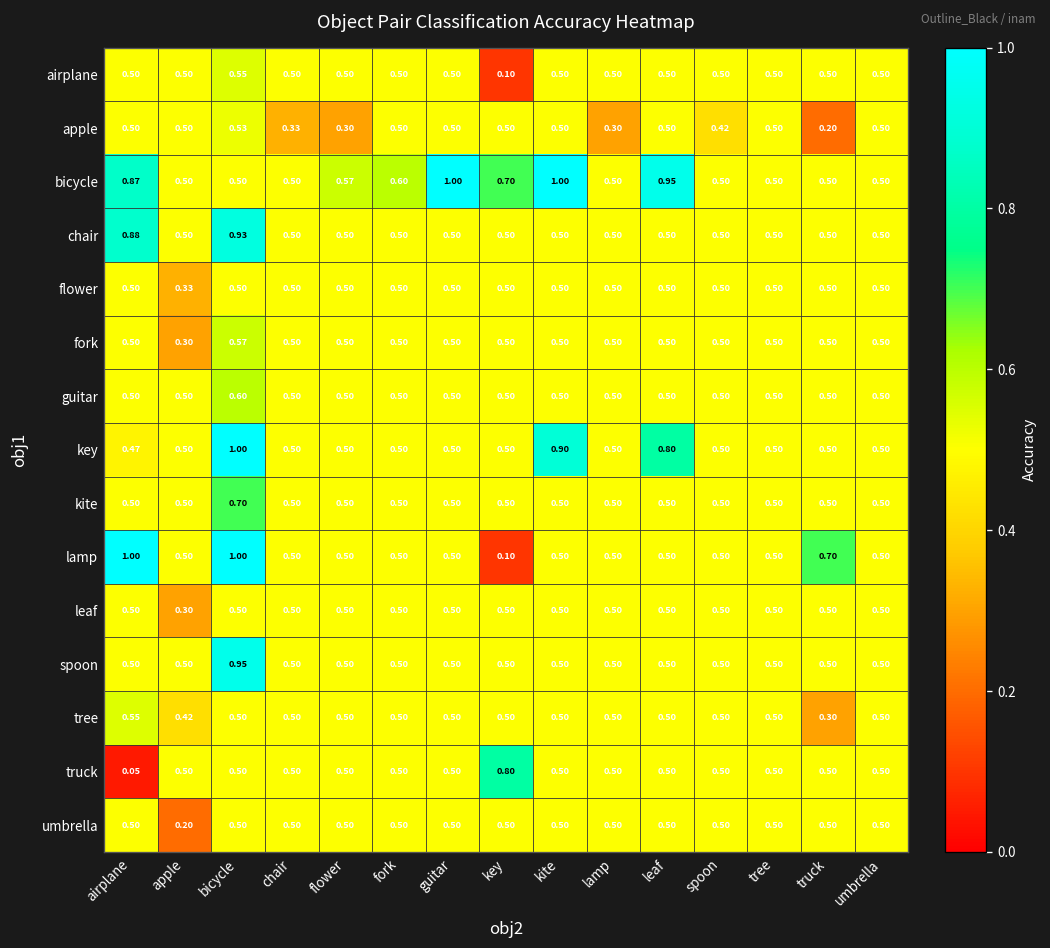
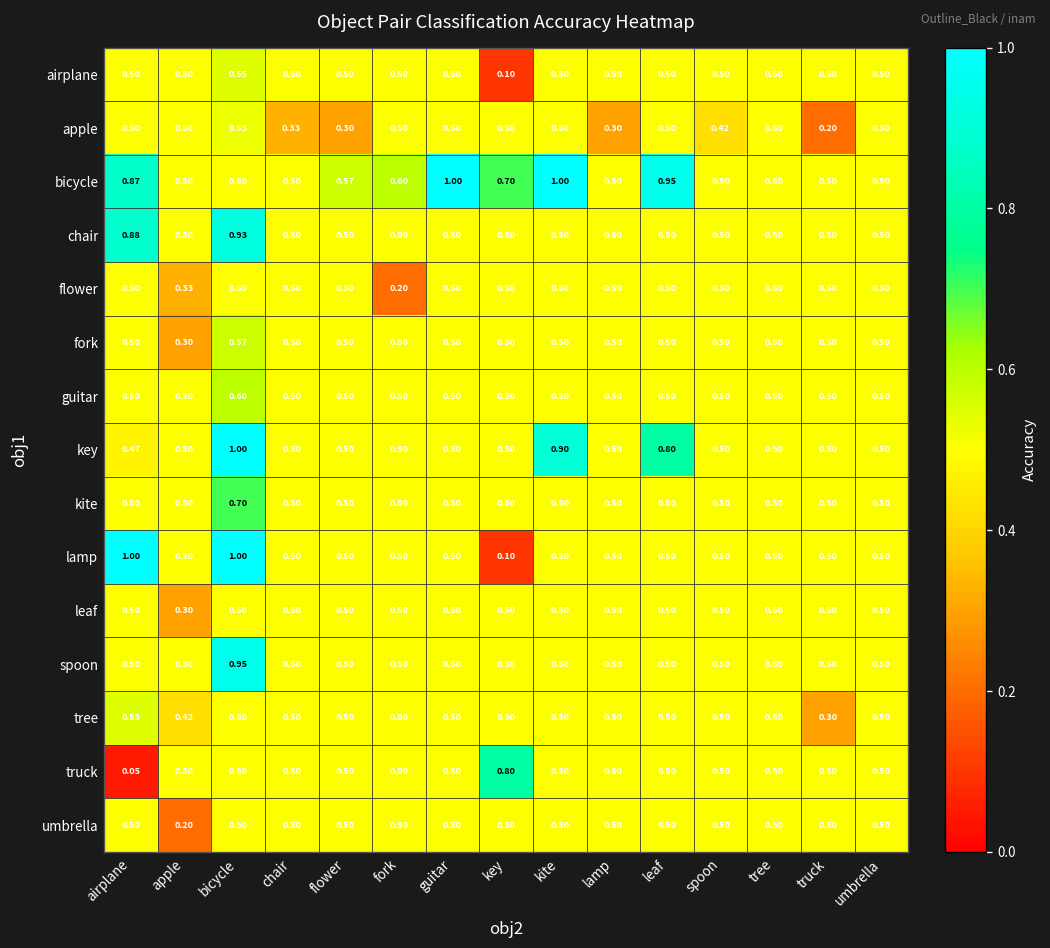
  {
    "flower": {
      "airplane": 0.50,
      "apple": 0.33,
      "bicycle": 0.50,
      "chair": 0.50,
      "flower": 0.50,
-     "fork": 0.50,
+     "fork": 0.20,
      "guitar": 0.50,
      "key": 0.50,
      "kite": 0.50,
      "lamp": 0.50,
      "leaf": 0.50,
      "spoon": 0.50,
      "tree": 0.50,
      "truck": 0.50,
      "umbrella": 0.50
    },
    "lamp": {
      "airplane": 1.00,
      "apple": 0.50,
      "bicycle": 1.00,
      "chair": 0.50,
      "flower": 0.50,
      "fork": 0.50,
      "guitar": 0.50,
      "key": 0.10,
      "kite": 0.50,
      "lamp": 0.50,
      "leaf": 0.50,
      "spoon": 0.50,
      "tree": 0.50,
-     "truck": 0.70,
+     "truck": 0.50,
      "umbrella": 0.50
    }
  }
